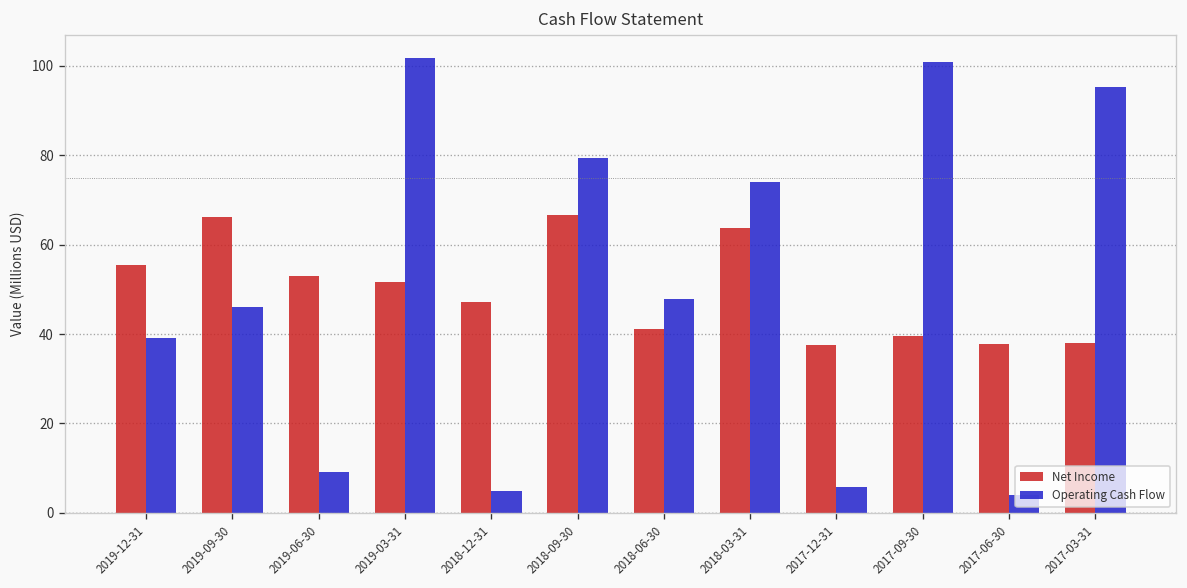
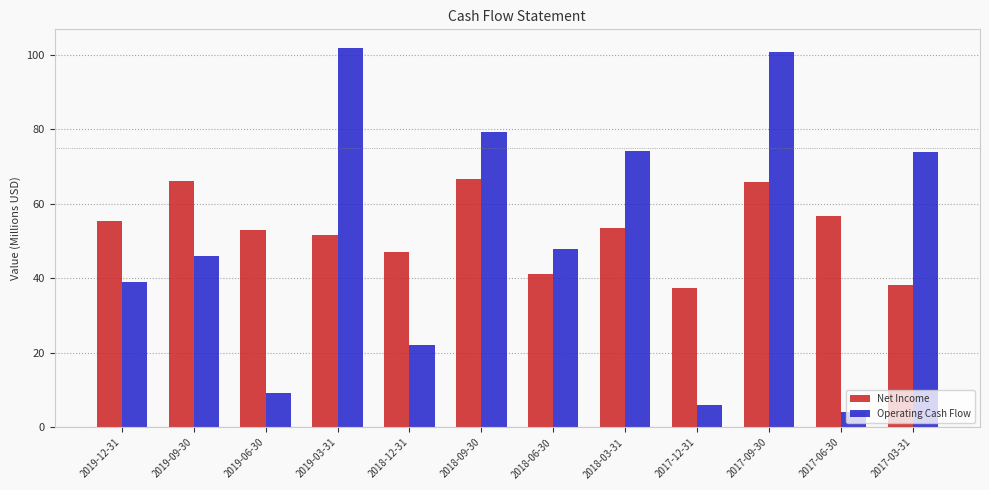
  {
    "Net Income": {
      "2019-12-31": 55,
      "2019-09-30": 66,
      "2019-06-30": 53,
      "2019-03-31": 52,
      "2018-12-31": 47,
      "2018-09-30": 67,
      "2018-06-30": 41,
-     "2018-03-31": 64,
+     "2018-03-31": 53,
      "2017-12-31": 38,
-     "2017-09-30": 40,
-     "2017-06-30": 38,
+     "2017-09-30": 66,
+     "2017-06-30": 57,
      "2017-03-31": 38
    },
    "Operating Cash Flow": {
      "2019-12-31": 39,
      "2019-09-30": 46,
      "2019-06-30": 9,
      "2019-03-31": 102,
-     "2018-12-31": 5,
+     "2018-12-31": 22,
      "2018-09-30": 79,
      "2018-06-30": 48,
      "2018-03-31": 74,
      "2017-12-31": 6,
      "2017-09-30": 101,
-     "2017-03-31": 95
+     "2017-03-31": 74
    }
  }
